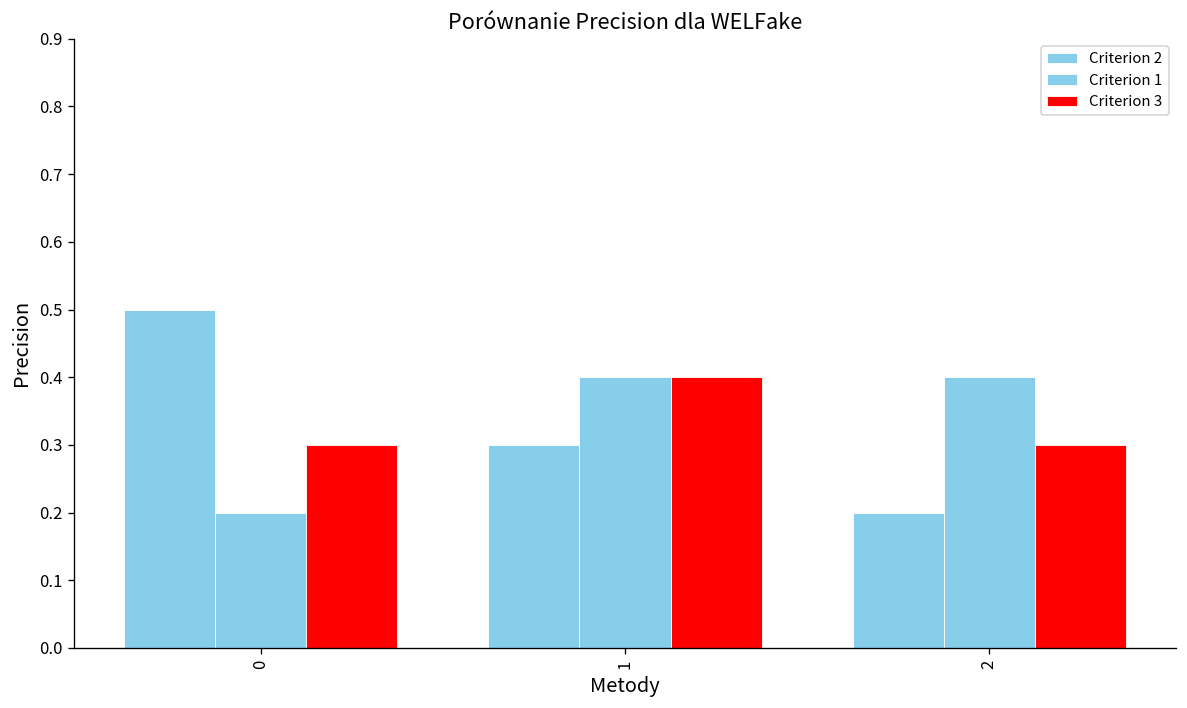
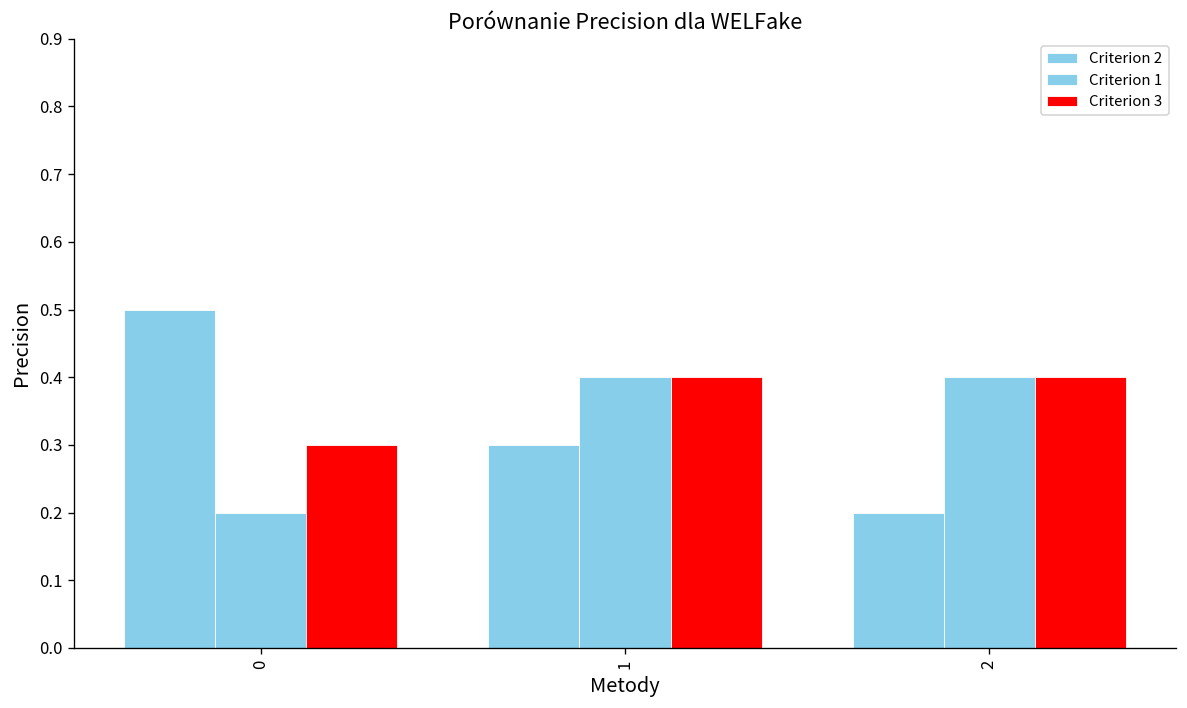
  {
    "Criterion 3": {
      "0": 0.3,
      "1": 0.4,
-     "2": 0.3
+     "2": 0.4
    }
  }
